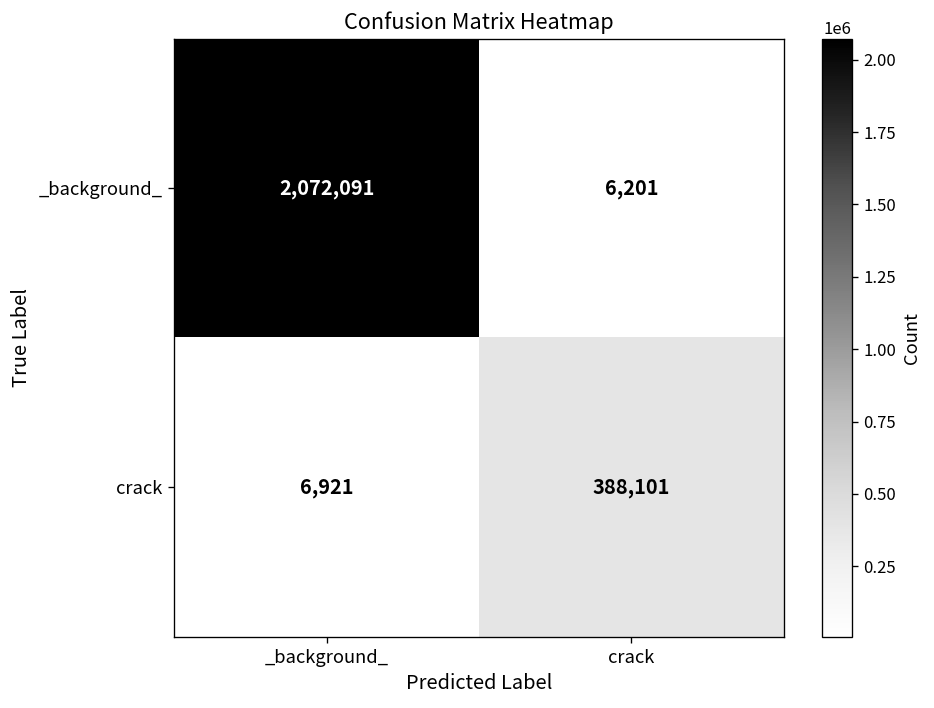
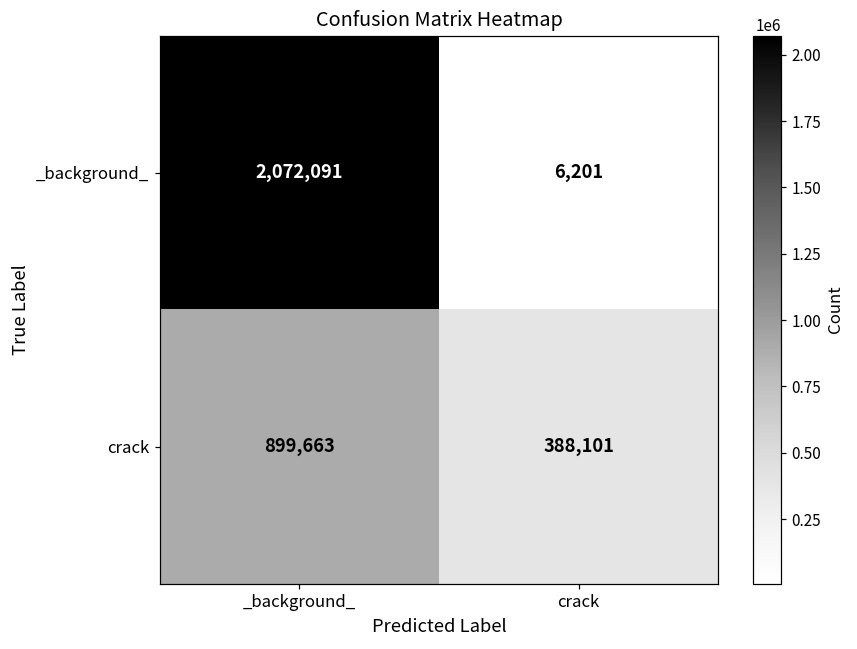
  {
    "_background_": {
      "_background_": "2,072,091",
      "crack": "6,201"
    },
    "crack": {
-     "_background_": "6,921",
+     "_background_": "899,663",
      "crack": "388,101"
    }
  }
